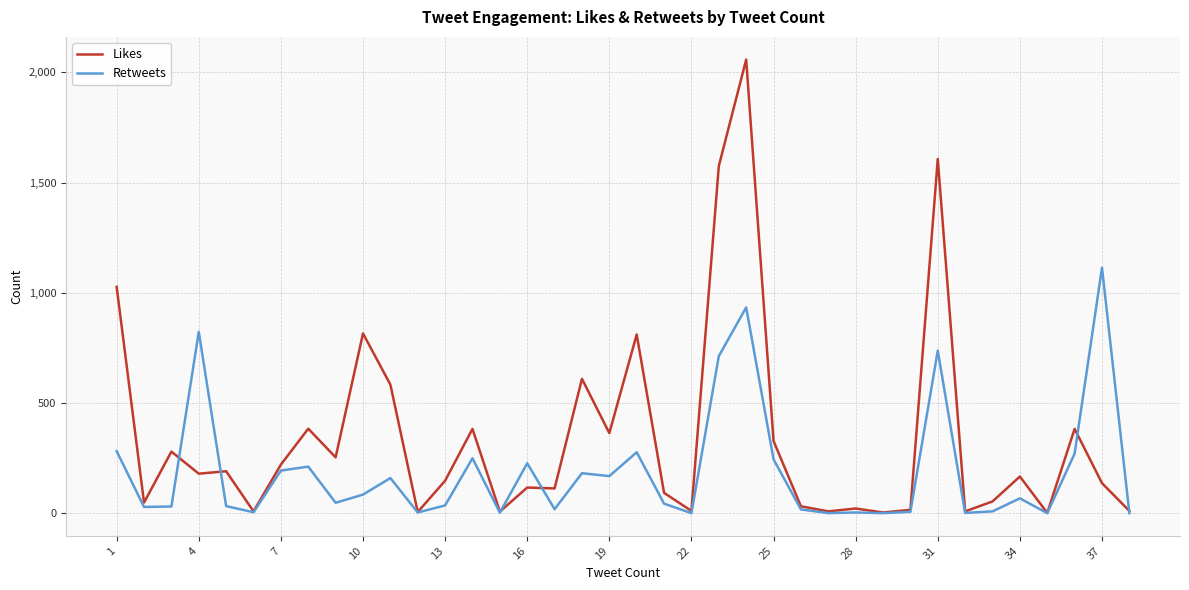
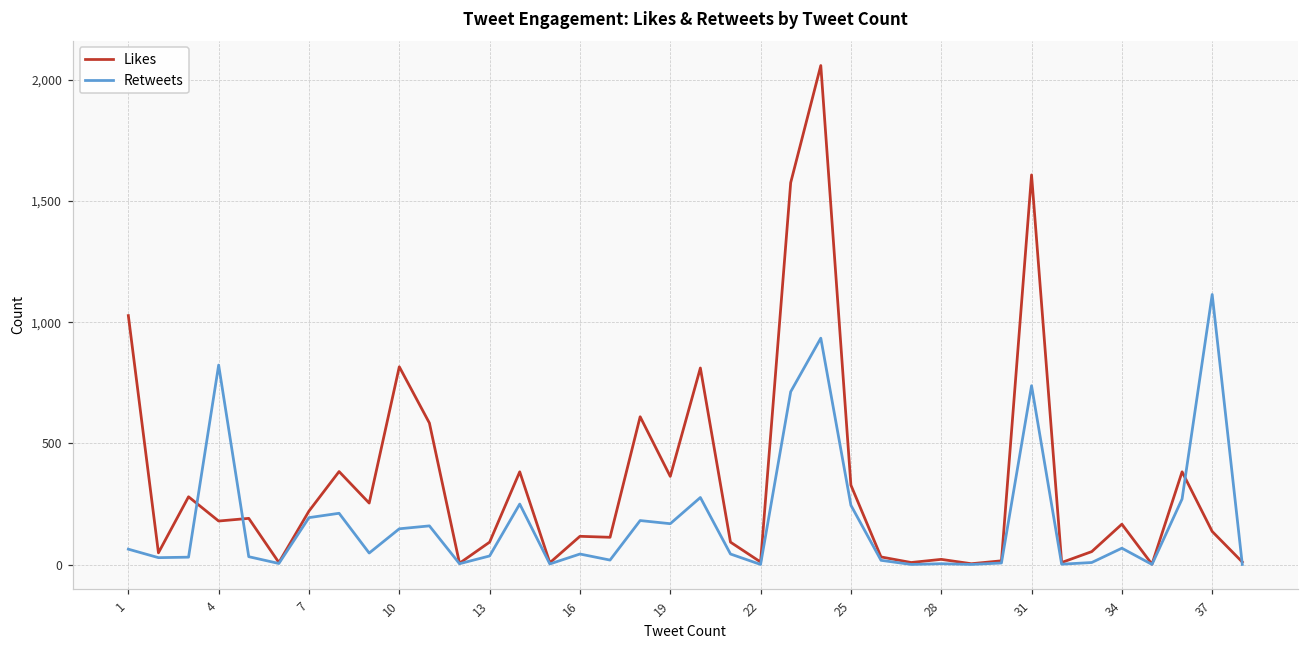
  {
    "Likes": {
      "1": "1,030",
      "4": "180",
      "7": "220",
      "10": "820",
-     "13": "150",
+     "13": "90",
      "16": "120",
      "19": "360",
      "25": "330",
      "28": "20",
      "31": "1,610",
      "34": "170",
      "37": "140"
    },
    "Retweets": {
-     "1": "280",
+     "1": "60",
      "4": "820",
      "7": "190",
-     "10": "90",
+     "10": "150",
      "13": "40",
-     "16": "230",
+     "16": "40",
      "19": "170",
      "25": "250",
      "28": "0",
      "31": "740",
      "34": "70",
      "37": "1,110"
    }
  }
